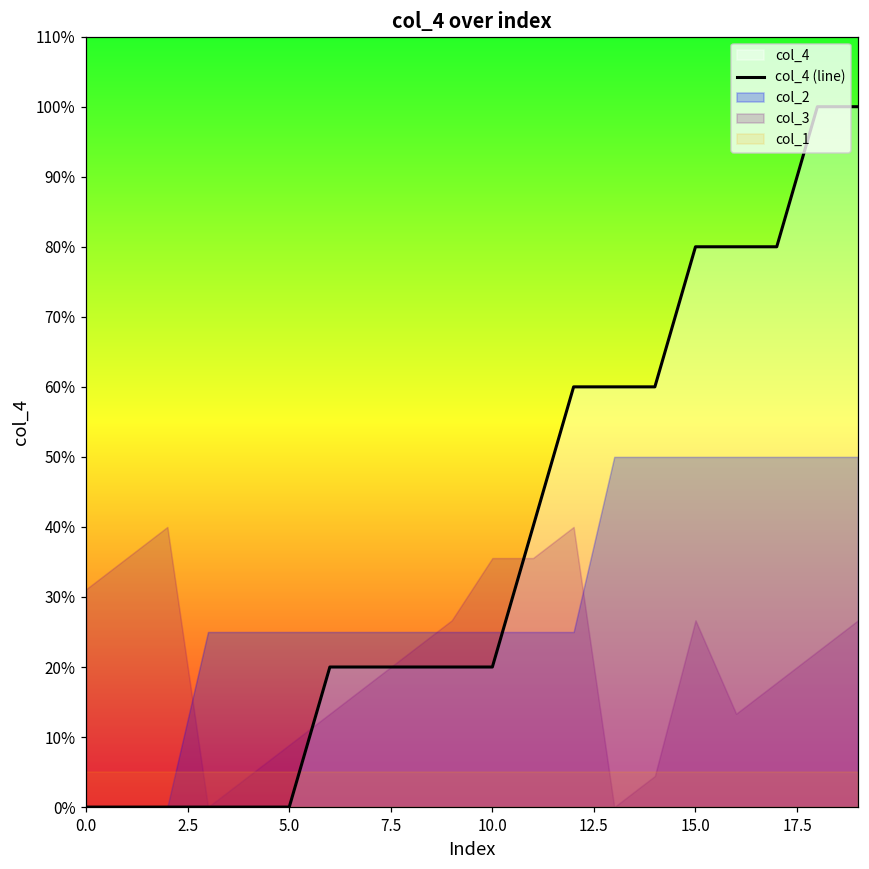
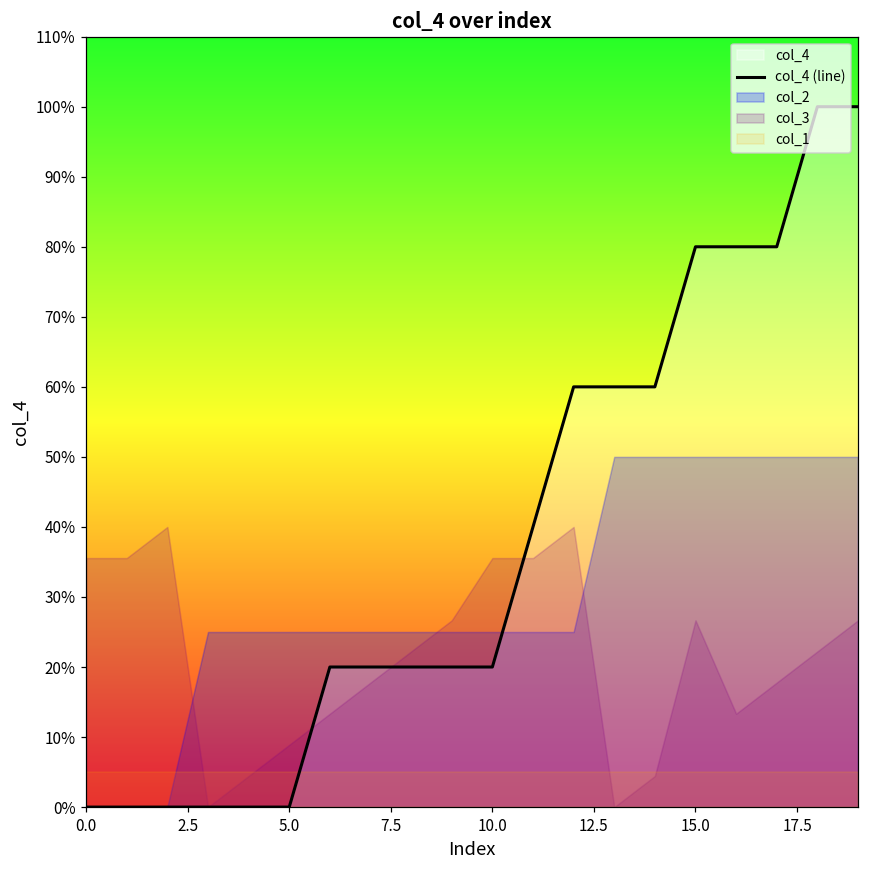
  {
    "col_4": {
      "5.0": "0%",
      "10.0": "20%",
      "15.0": "80%"
    },
    "col_2": {
      "5.0": "25%",
      "10.0": "25%",
      "15.0": "50%"
    },
    "col_3": {
-     "0.0": "31%",
+     "0.0": "36%",
      "5.0": "9%",
      "10.0": "36%",
      "15.0": "27%"
    },
    "col_1": {
      "0.0": "5%",
      "5.0": "5%",
      "10.0": "5%",
      "15.0": "5%"
    }
  }
